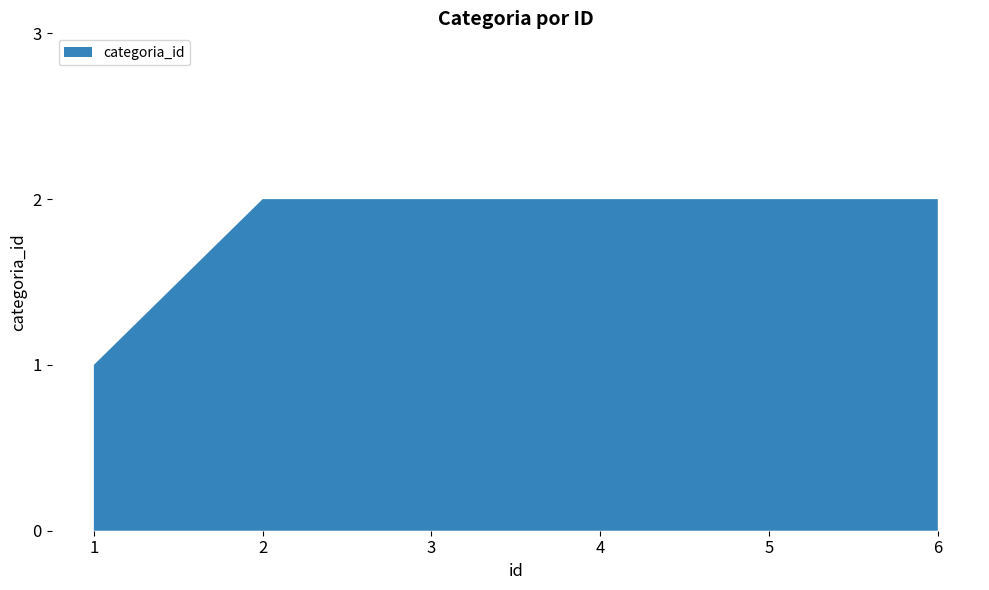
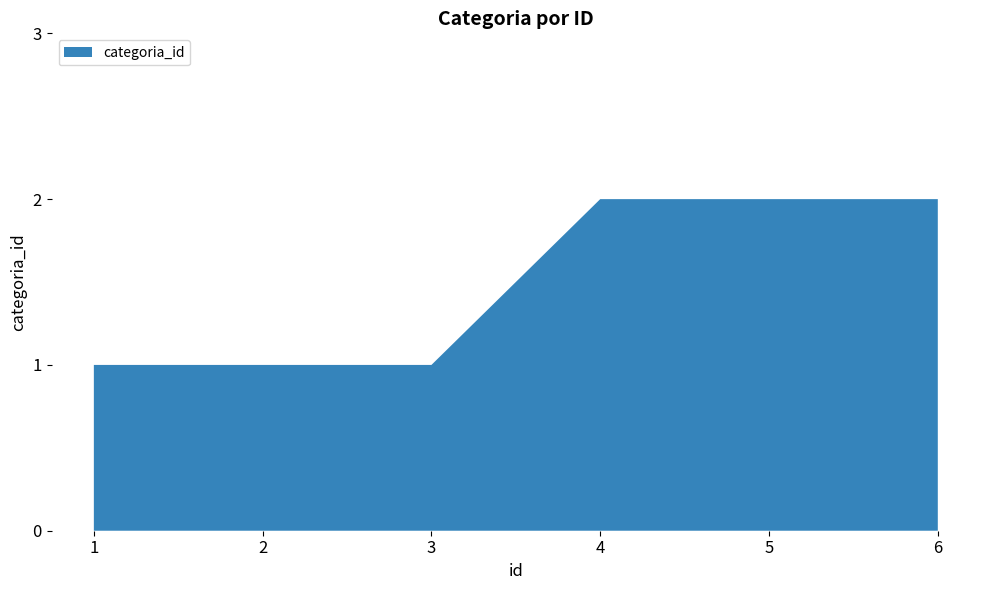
  {
    "1": 1,
-   "2": 2,
-   "3": 2,
+   "2": 1,
+   "3": 1,
    "4": 2,
    "5": 2,
    "6": 2
  }
